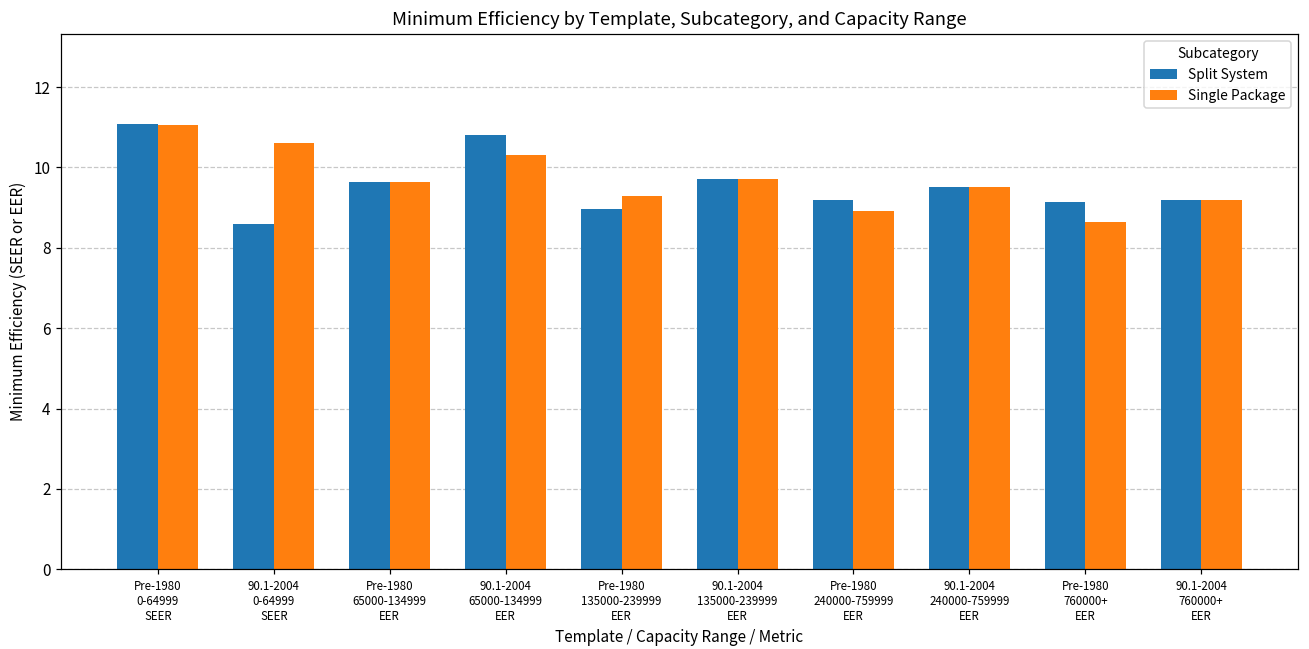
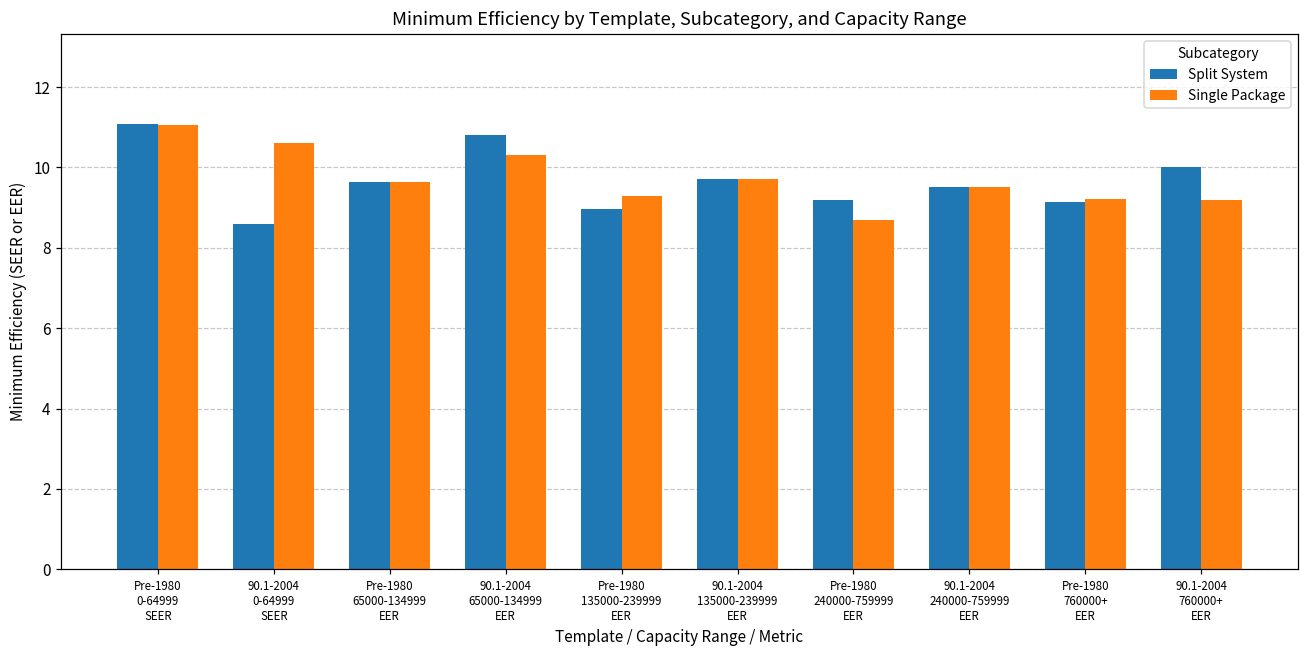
  {
    "Split System": {
      "Pre-1980 0-64999 SEER": 11.1,
      "90.1-2004 0-64999 SEER": 8.6,
      "Pre-1980 65000-134999 EER": 9.6,
      "90.1-2004 65000-134999 EER": 10.8,
      "Pre-1980 135000-239999 EER": 9.0,
      "90.1-2004 135000-239999 EER": 9.7,
      "Pre-1980 240000-759999 EER": 9.2,
      "90.1-2004 240000-759999 EER": 9.5,
      "Pre-1980 760000+ EER": 9.2,
-     "90.1-2004 760000+ EER": 9.2
+     "90.1-2004 760000+ EER": 10.0
    },
    "Single Package": {
      "Pre-1980 0-64999 SEER": 11.1,
      "90.1-2004 0-64999 SEER": 10.6,
      "Pre-1980 65000-134999 EER": 9.6,
      "90.1-2004 65000-134999 EER": 10.3,
      "Pre-1980 135000-239999 EER": 9.3,
      "90.1-2004 135000-239999 EER": 9.7,
-     "Pre-1980 240000-759999 EER": 8.9,
+     "Pre-1980 240000-759999 EER": 8.7,
      "90.1-2004 240000-759999 EER": 9.5,
-     "Pre-1980 760000+ EER": 8.6,
+     "Pre-1980 760000+ EER": 9.2,
      "90.1-2004 760000+ EER": 9.2
    }
  }
